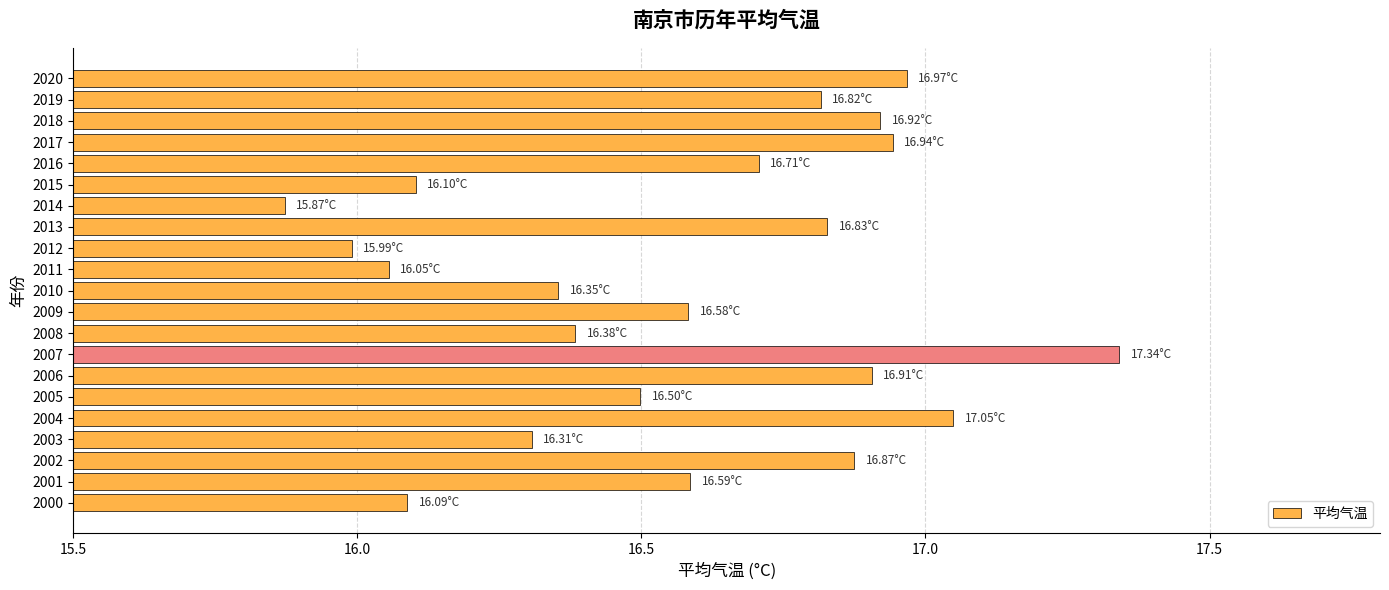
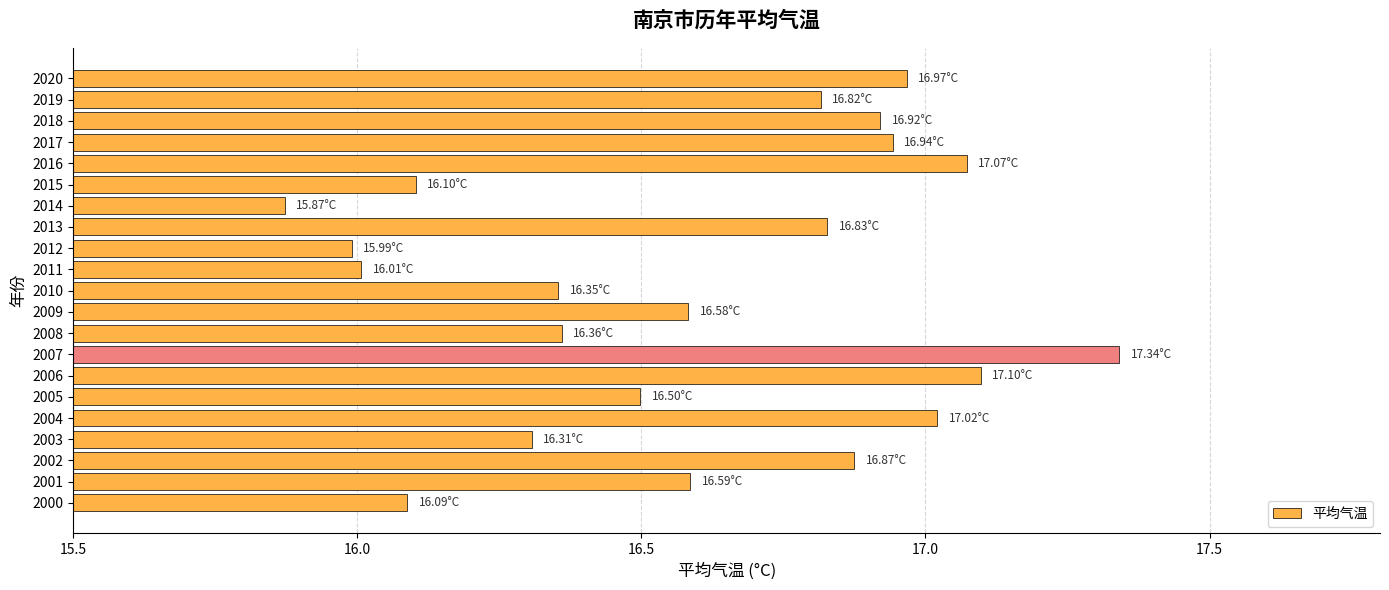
  {
    "2020": "16.97°C",
    "2019": "16.82°C",
    "2018": "16.92°C",
    "2017": "16.94°C",
-   "2016": "16.71°C",
+   "2016": "17.07°C",
    "2015": "16.10°C",
    "2014": "15.87°C",
    "2013": "16.83°C",
    "2012": "15.99°C",
-   "2011": "16.05°C",
+   "2011": "16.01°C",
    "2010": "16.35°C",
    "2009": "16.58°C",
-   "2008": "16.38°C",
+   "2008": "16.36°C",
    "2007": "17.34°C",
-   "2006": "16.91°C",
+   "2006": "17.10°C",
    "2005": "16.50°C",
-   "2004": "17.05°C",
+   "2004": "17.02°C",
    "2003": "16.31°C",
    "2002": "16.87°C",
    "2001": "16.59°C",
    "2000": "16.09°C"
  }
